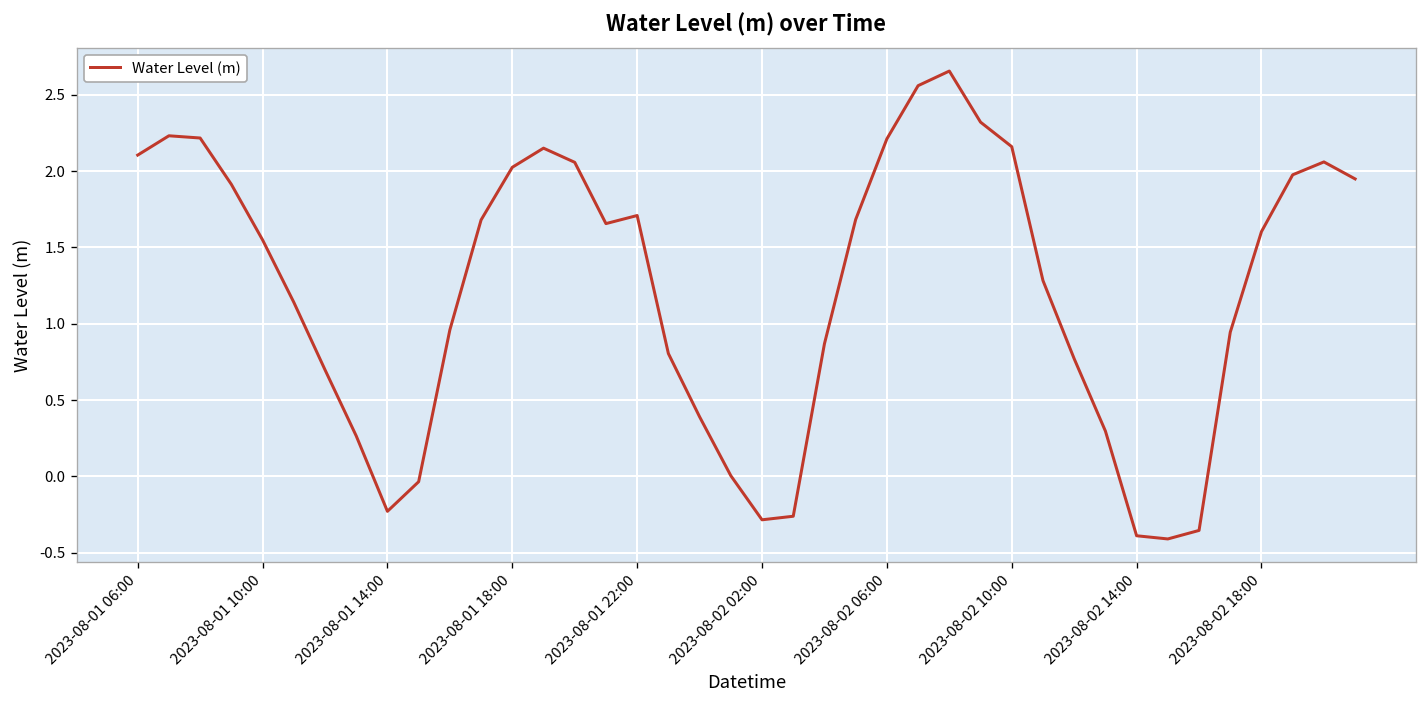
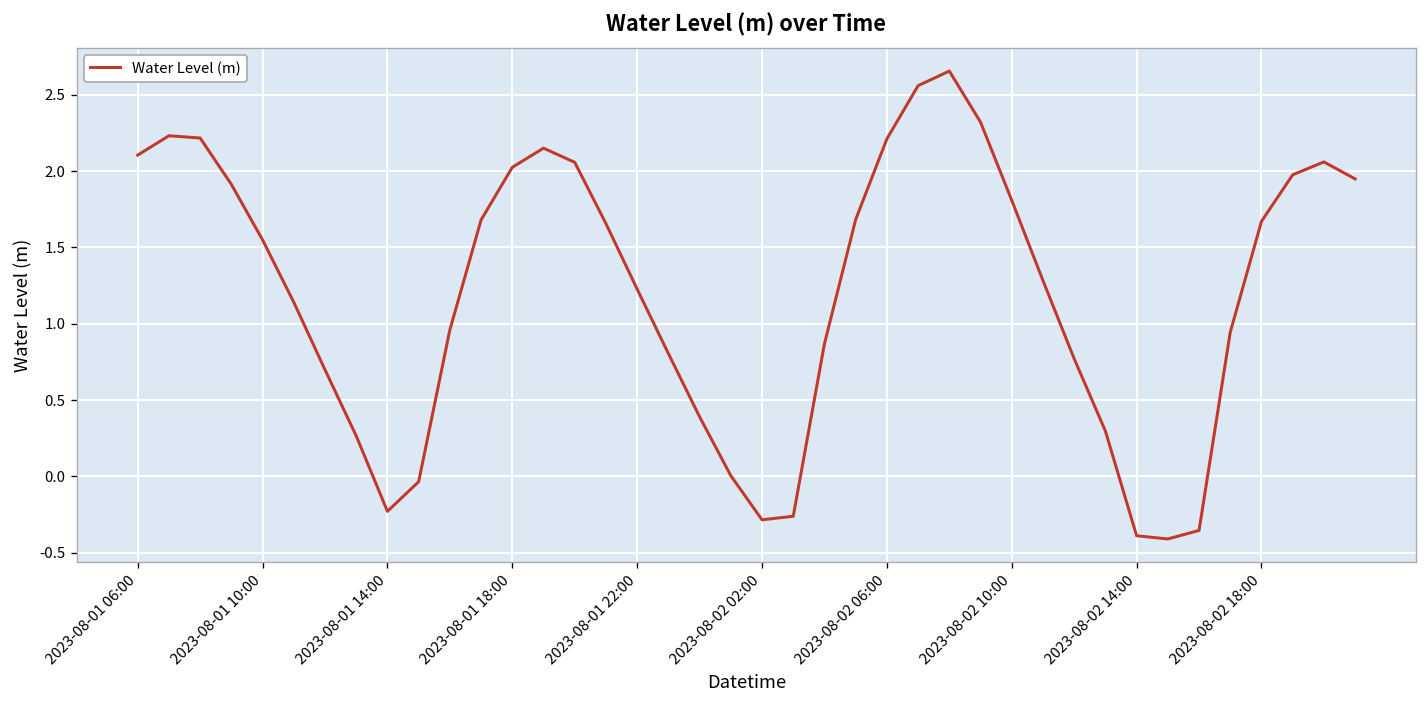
  {
    "2023-08-01 06:00": 2.10,
    "2023-08-01 10:00": 1.55,
    "2023-08-01 14:00": -0.23,
    "2023-08-01 18:00": 2.02,
-   "2023-08-01 22:00": 1.71,
+   "2023-08-01 22:00": 1.23,
    "2023-08-02 02:00": -0.28,
    "2023-08-02 06:00": 2.21,
-   "2023-08-02 10:00": 2.16,
+   "2023-08-02 10:00": 1.81,
    "2023-08-02 14:00": -0.39,
-   "2023-08-02 18:00": 1.60
+   "2023-08-02 18:00": 1.67
  }
